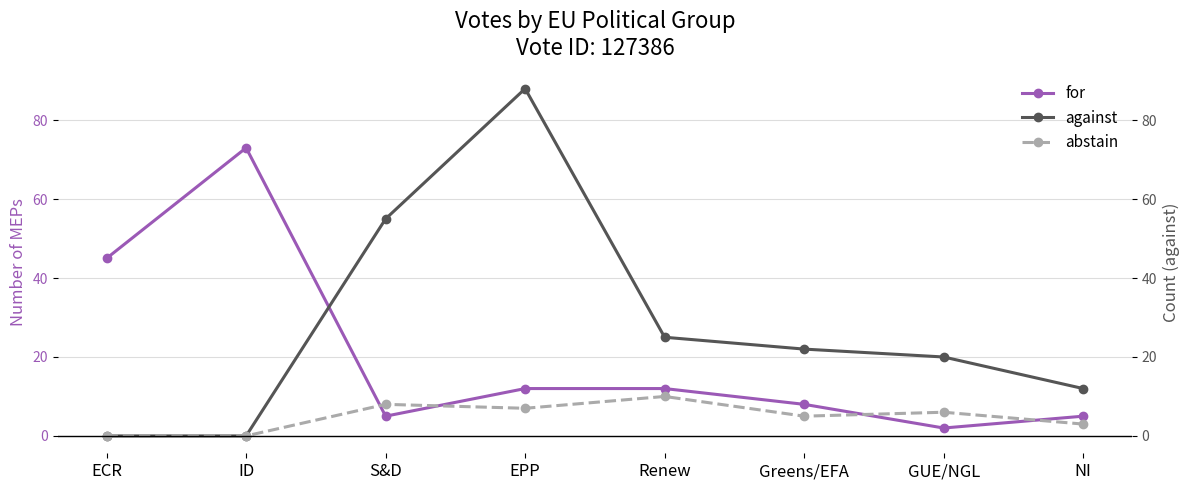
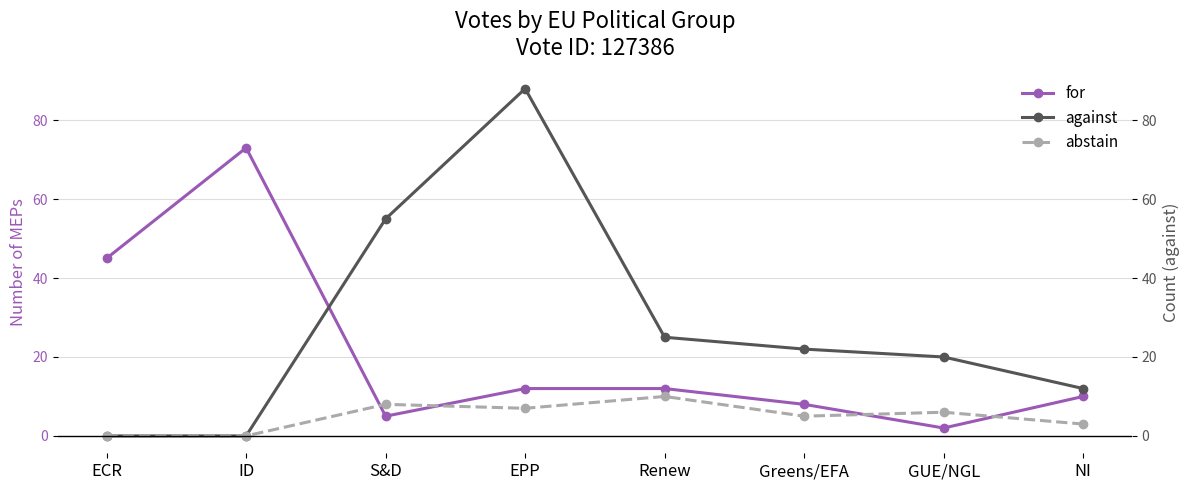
  {
    "for": {
      "ECR": 45,
      "ID": 73,
      "S&D": 5,
      "EPP": 12,
      "Renew": 12,
      "Greens/EFA": 8,
      "GUE/NGL": 2,
-     "NI": 5
+     "NI": 10
    },
    "against": {
      "S&D": 55,
      "EPP": 88,
      "Renew": 25,
      "Greens/EFA": 22,
      "GUE/NGL": 20,
      "NI": 12
    },
    "abstain": {
      "S&D": 8,
      "EPP": 7,
      "Renew": 10,
      "Greens/EFA": 5,
      "GUE/NGL": 6,
      "NI": 3
    }
  }
